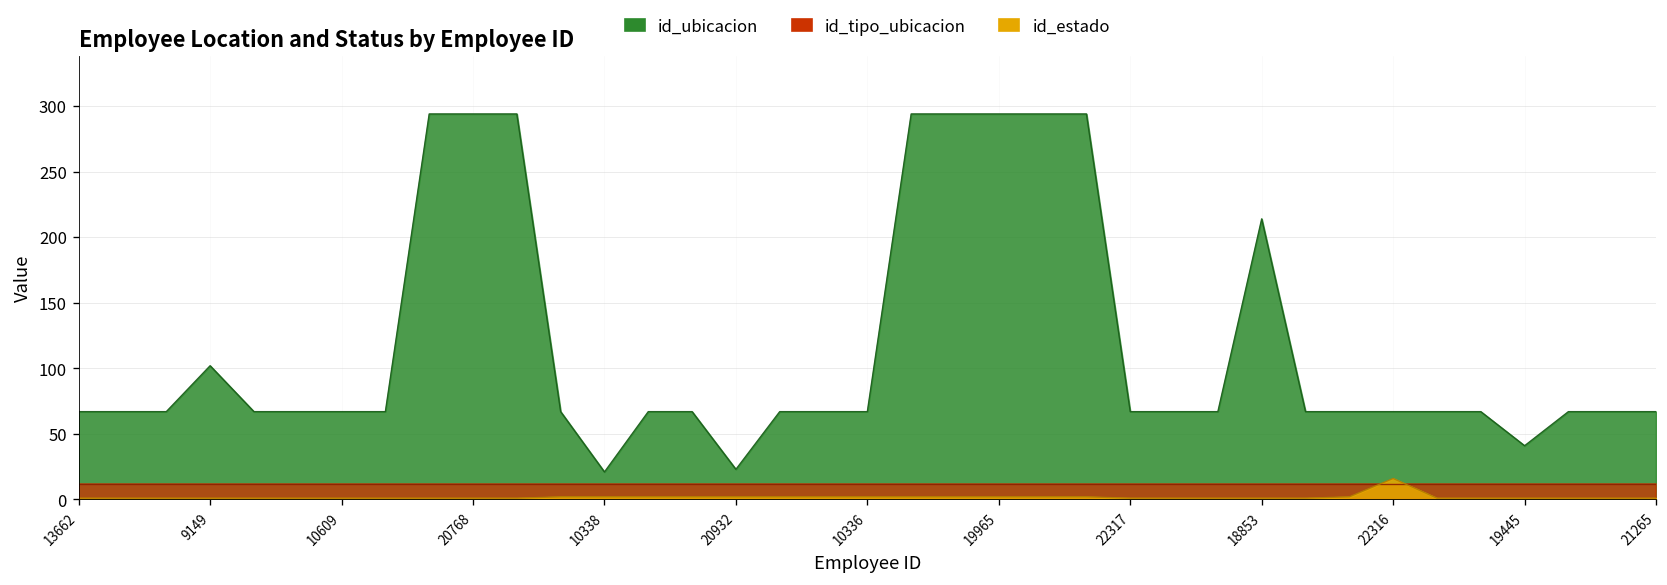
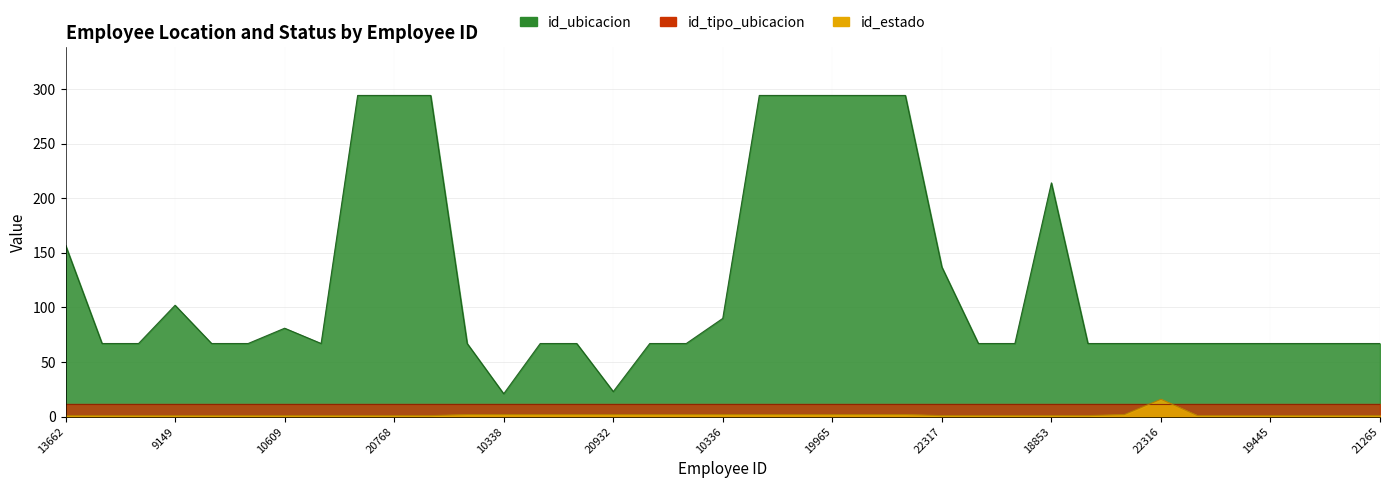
  {
    "id_ubicacion": {
-     "13662": 67,
+     "13662": 157,
      "9149": 102,
-     "10609": 67,
+     "10609": 81,
      "20768": 294,
      "10338": 21,
      "20932": 23,
-     "10336": 67,
+     "10336": 90,
      "19965": 294,
-     "22317": 67,
+     "22317": 137,
      "18853": 214,
      "22316": 67,
-     "19445": 41,
+     "19445": 67,
      "21265": 67
    },
    "id_tipo_ubicacion": {
      "13662": 12,
      "9149": 12,
      "10609": 12,
      "20768": 12,
      "10338": 12,
      "20932": 12,
      "10336": 12,
      "19965": 12,
      "22317": 12,
      "18853": 12,
      "22316": 12,
      "19445": 12,
      "21265": 12
    },
    "id_estado": {
      "13662": 1,
      "9149": 1,
      "10609": 1,
      "20768": 1,
      "10338": 2,
      "20932": 2,
      "10336": 2,
      "19965": 2,
      "22317": 1,
      "18853": 1,
      "22316": 16,
      "19445": 1,
      "21265": 1
    }
  }
